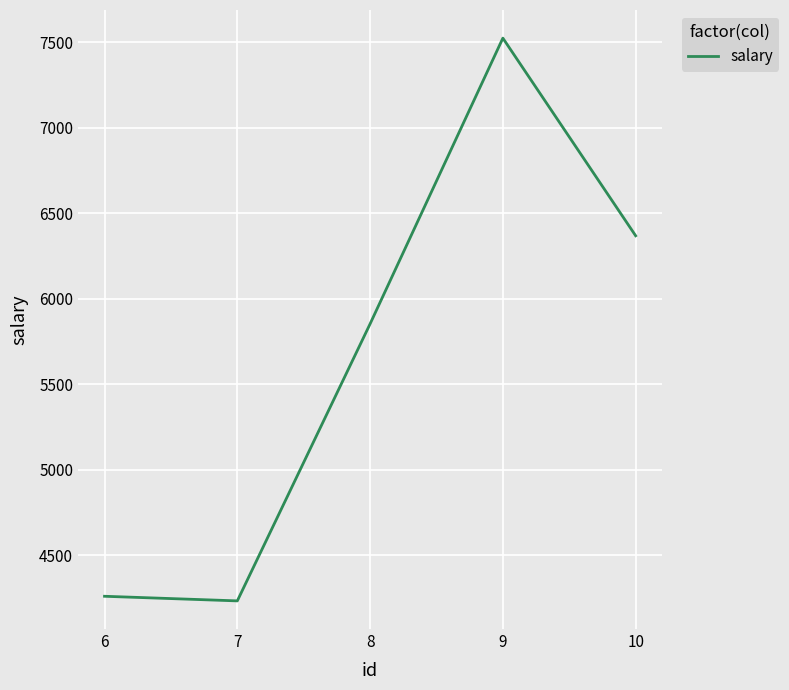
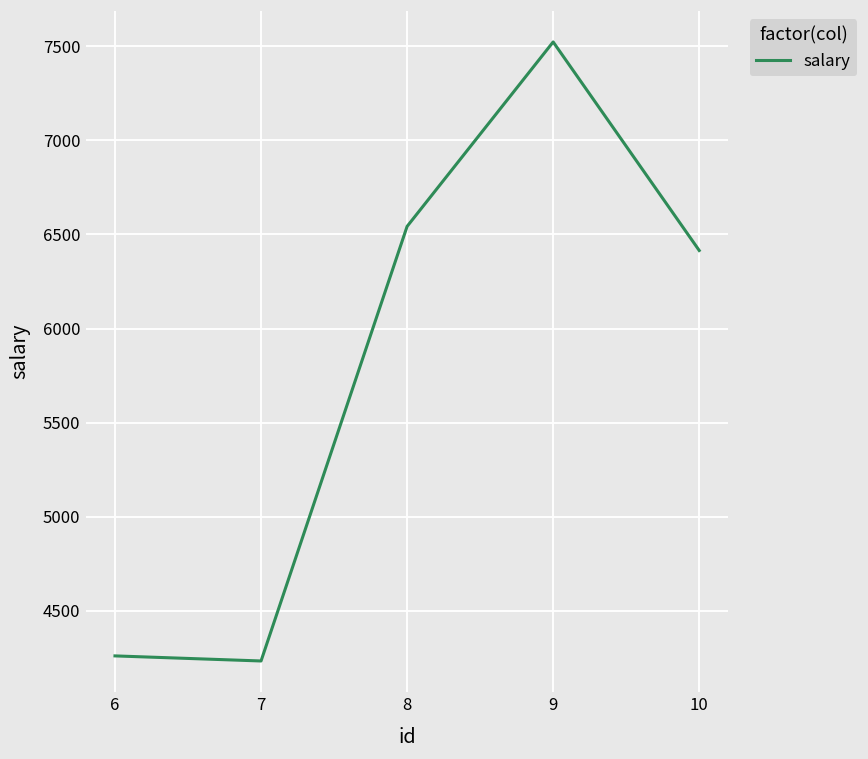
  {
    "6": 4260,
    "7": 4230,
-   "8": 5850,
+   "8": 6540,
    "9": 7520,
-   "10": 6370
+   "10": 6420
  }
